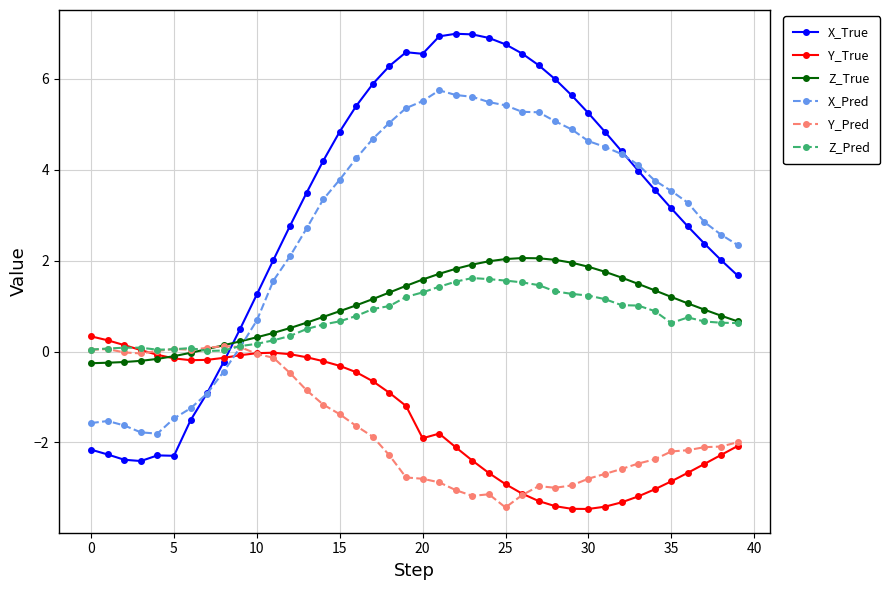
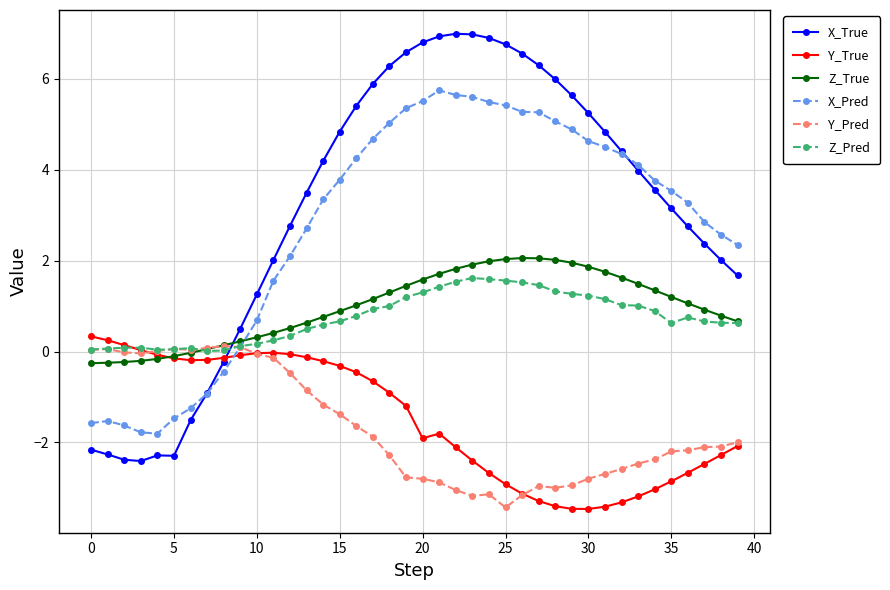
  {
    "X_True": {
      "0": -2.2,
      "5": -2.3,
      "10": 1.3,
      "15": 4.8,
-     "20": 6.6,
+     "20": 6.8,
      "25": 6.8,
      "30": 5.2,
      "35": 3.2
    },
    "Y_True": {
      "0": 0.3,
      "15": -0.3,
      "20": -1.9,
      "25": -2.9,
      "30": -3.5,
      "35": -2.9
    },
    "Z_True": {
      "0": -0.3,
      "10": 0.3,
      "15": 0.9,
      "20": 1.6,
      "25": 2.0,
      "30": 1.9,
      "35": 1.2
    },
    "X_Pred": {
      "0": -1.6,
      "5": -1.5,
      "10": 0.7,
      "15": 3.8,
      "20": 5.5,
      "25": 5.4,
      "30": 4.6,
      "35": 3.5
    },
    "Y_Pred": {
      "15": -1.4,
      "20": -2.8,
      "25": -3.4,
      "30": -2.8,
      "35": -2.2
    },
    "Z_Pred": {
      "10": 0.2,
      "15": 0.7,
      "20": 1.3,
      "25": 1.6,
      "30": 1.2,
      "35": 0.6
    }
  }
